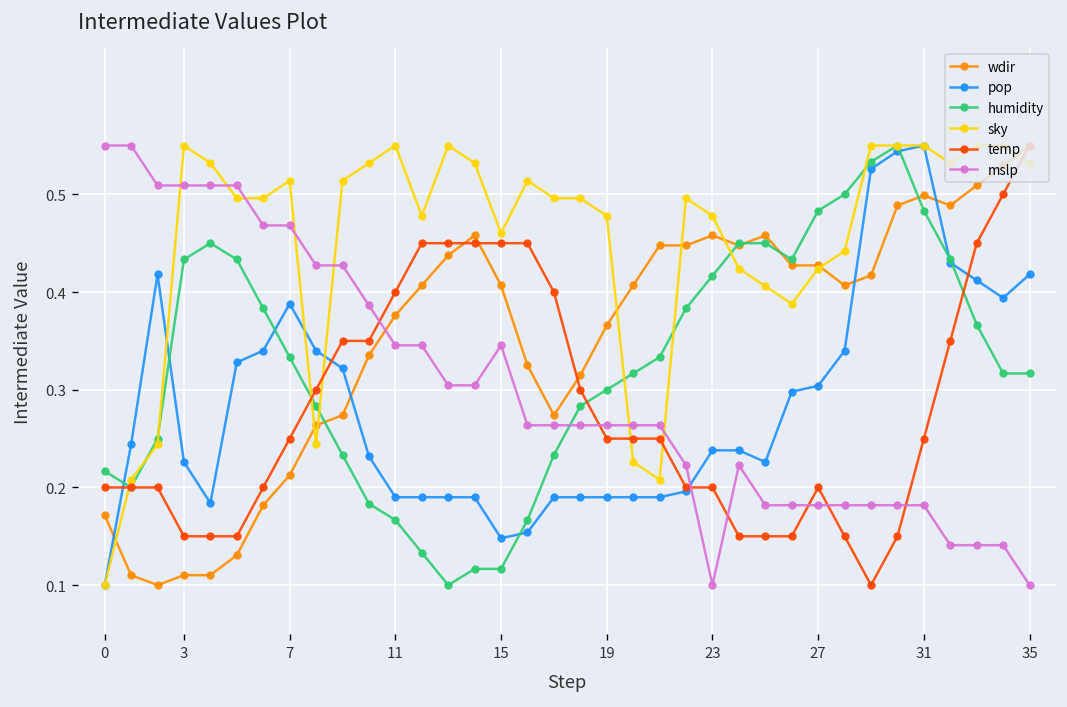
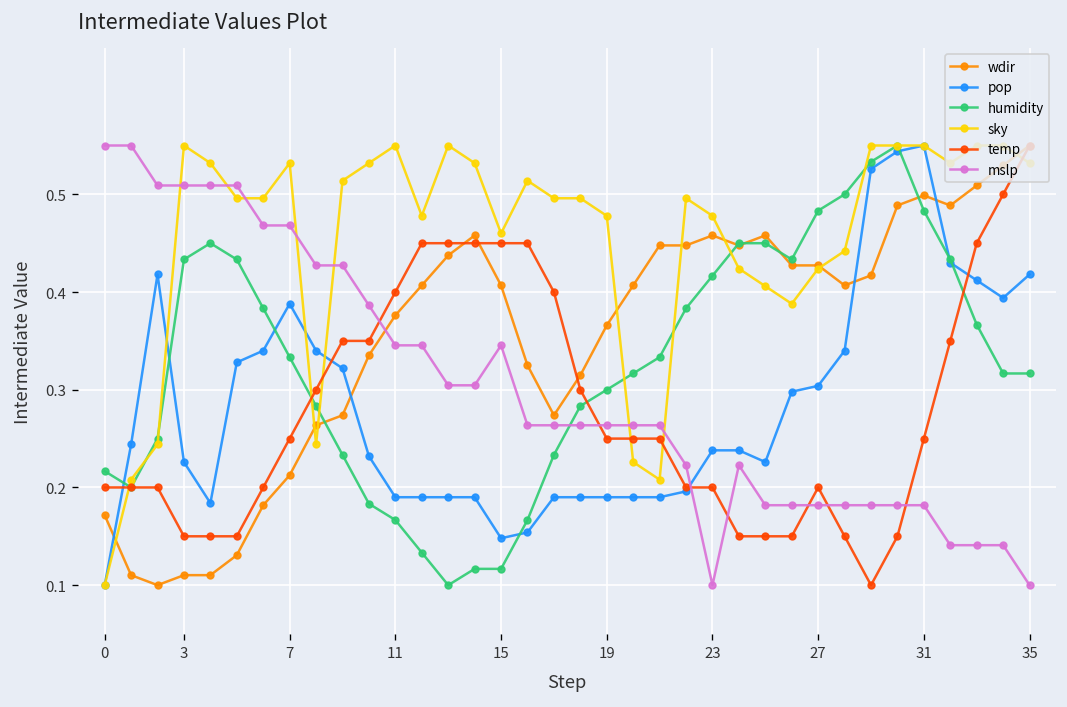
  {
    "wdir": {
      "0": 0.17,
      "3": 0.11,
      "7": 0.21,
      "11": 0.38,
      "15": 0.41,
      "19": 0.37,
      "23": 0.46,
      "27": 0.43,
      "31": 0.50
    },
    "pop": {
      "3": 0.23,
      "7": 0.39,
      "11": 0.19,
      "15": 0.15,
      "19": 0.19,
      "23": 0.24,
      "27": 0.30,
      "35": 0.42
    },
    "humidity": {
      "0": 0.22,
      "3": 0.43,
      "7": 0.33,
      "11": 0.17,
      "15": 0.12,
      "19": 0.30,
      "23": 0.42,
      "27": 0.48,
      "31": 0.48,
      "35": 0.32
    },
    "sky": {
      "3": 0.55,
-     "7": 0.51,
+     "7": 0.53,
      "11": 0.55,
      "15": 0.46,
      "19": 0.48,
      "23": 0.48,
      "27": 0.42
    },
    "temp": {
      "0": 0.20,
      "3": 0.15,
      "7": 0.25,
      "11": 0.40,
      "15": 0.45,
      "19": 0.25,
      "23": 0.20,
      "27": 0.20,
      "31": 0.25
    },
    "mslp": {
      "0": 0.55,
      "3": 0.51,
      "7": 0.47,
      "11": 0.35,
      "15": 0.35,
      "19": 0.26,
      "23": 0.10,
      "27": 0.18,
      "31": 0.18,
      "35": 0.10
    }
  }
